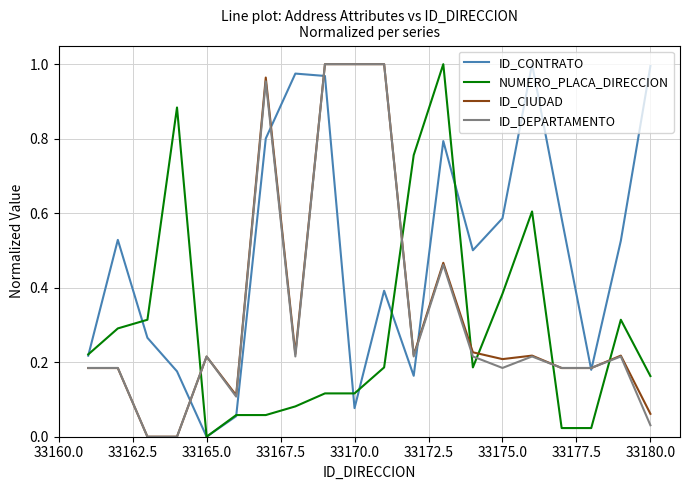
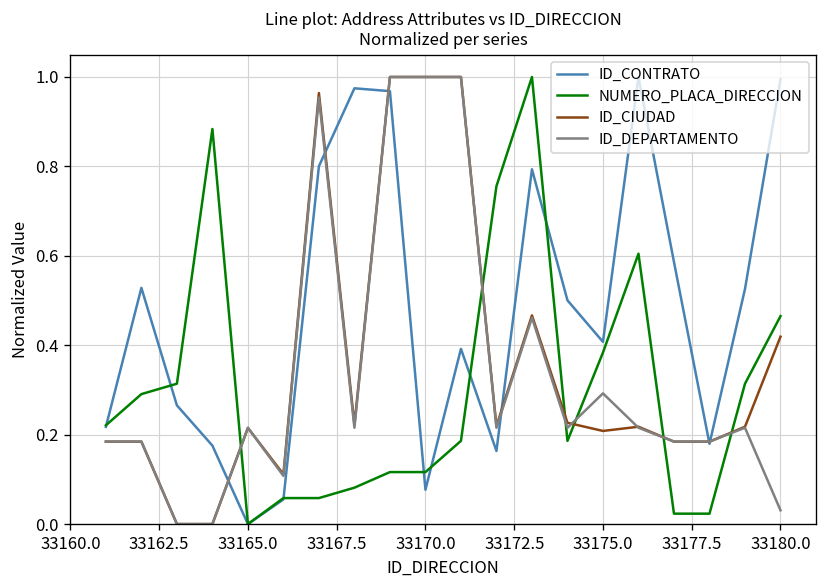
  {
    "ID_CONTRATO": {
      "33170.0": 0.08,
-     "33175.0": 0.59
+     "33175.0": 0.41
    },
    "NUMERO_PLACA_DIRECCION": {
      "33170.0": 0.12,
      "33175.0": 0.38,
-     "33180.0": 0.16
+     "33180.0": 0.47
    },
    "ID_CIUDAD": {
      "33175.0": 0.21,
-     "33180.0": 0.06
+     "33180.0": 0.42
    },
    "ID_DEPARTAMENTO": {
-     "33175.0": 0.18,
+     "33175.0": 0.29,
      "33180.0": 0.03
    }
  }
